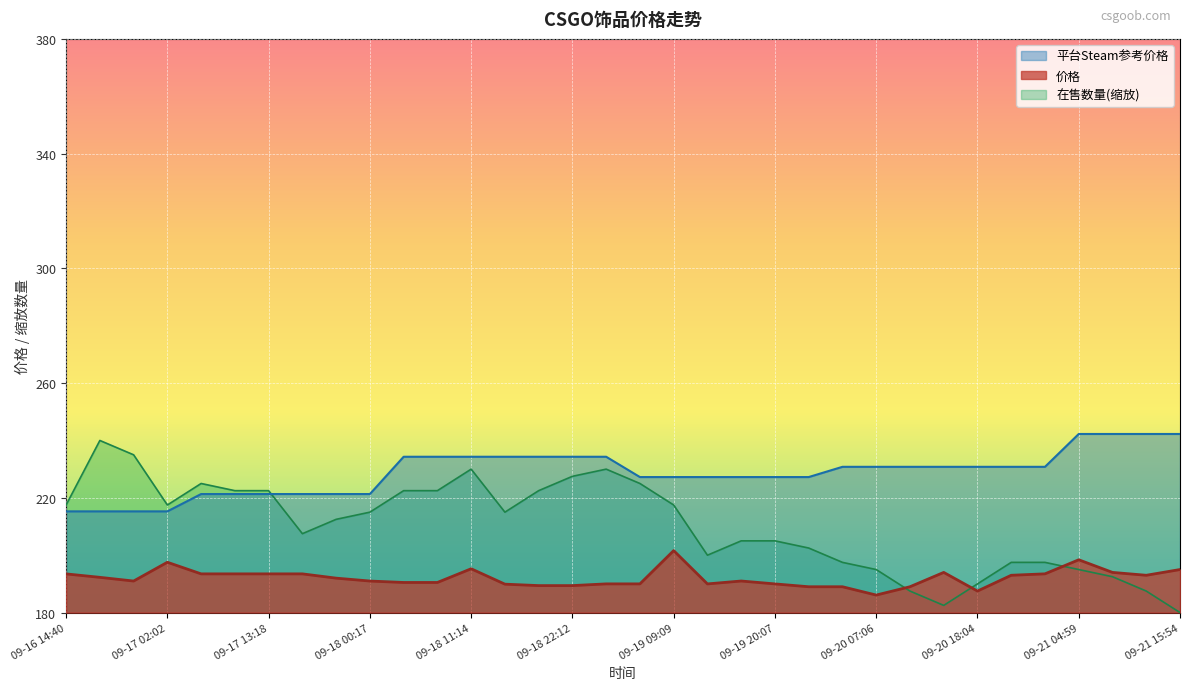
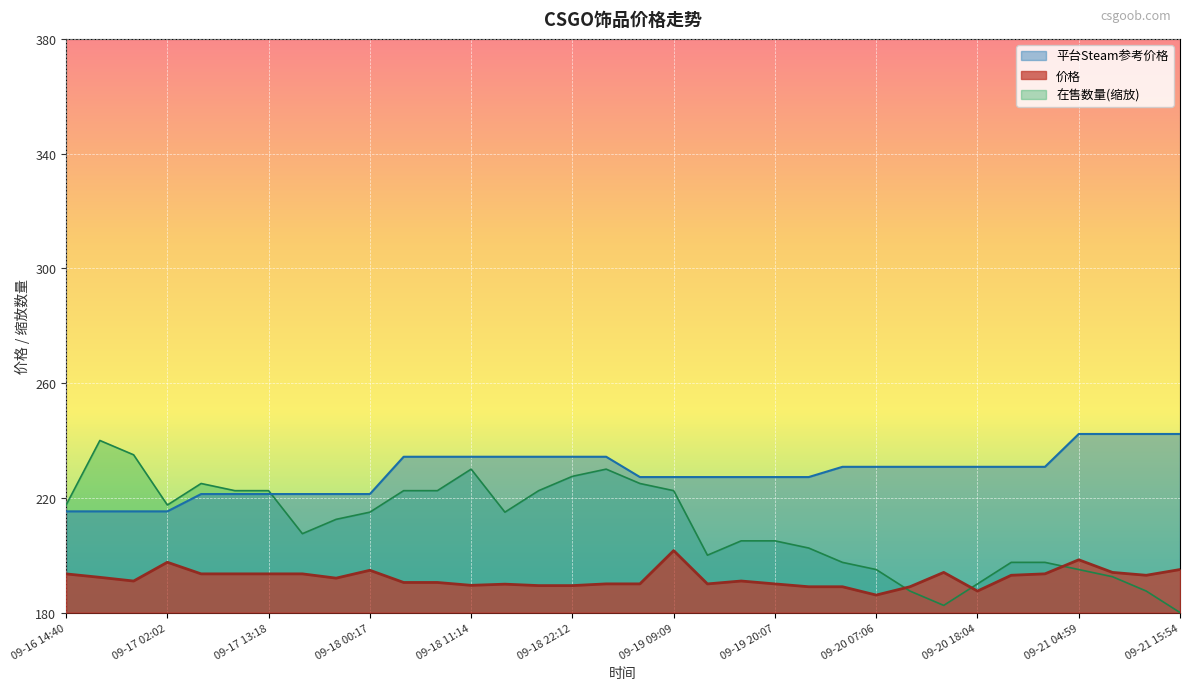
  {
    "平台Steam参考价格": {
      "09-16 14:40": 215,
      "09-17 02:02": 215,
      "09-17 13:18": 221,
      "09-18 00:17": 221,
      "09-18 11:14": 234,
      "09-18 22:12": 234,
      "09-19 09:09": 227,
      "09-19 20:07": 227,
      "09-20 07:06": 231,
      "09-20 18:04": 231,
      "09-21 04:59": 242,
      "09-21 15:54": 242
    },
    "价格": {
      "09-16 14:40": 193,
      "09-17 02:02": 198,
      "09-17 13:18": 193,
-     "09-18 00:17": 191,
-     "09-18 11:14": 195,
+     "09-18 00:17": 195,
+     "09-18 11:14": 189,
      "09-18 22:12": 189,
      "09-19 09:09": 202,
      "09-19 20:07": 190,
      "09-20 07:06": 186,
      "09-20 18:04": 188,
      "09-21 04:59": 198,
      "09-21 15:54": 195
    },
    "在售数量(缩放)": {
      "09-16 14:40": 218,
      "09-17 02:02": 218,
      "09-17 13:18": 223,
      "09-18 00:17": 215,
      "09-18 11:14": 230,
      "09-18 22:12": 228,
-     "09-19 09:09": 218,
+     "09-19 09:09": 223,
      "09-19 20:07": 205,
      "09-20 07:06": 195,
      "09-20 18:04": 190,
      "09-21 04:59": 195,
      "09-21 15:54": 180
    }
  }
